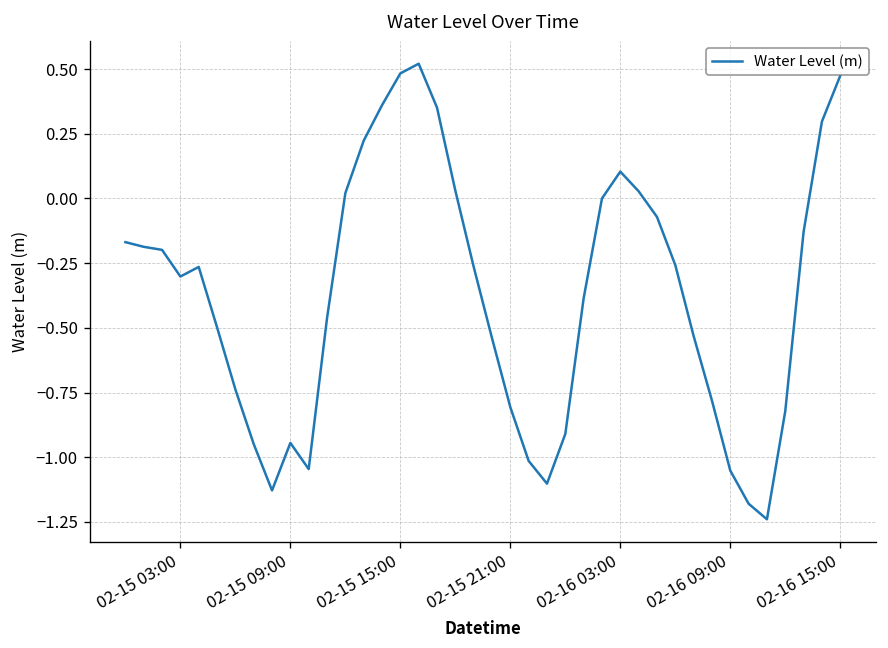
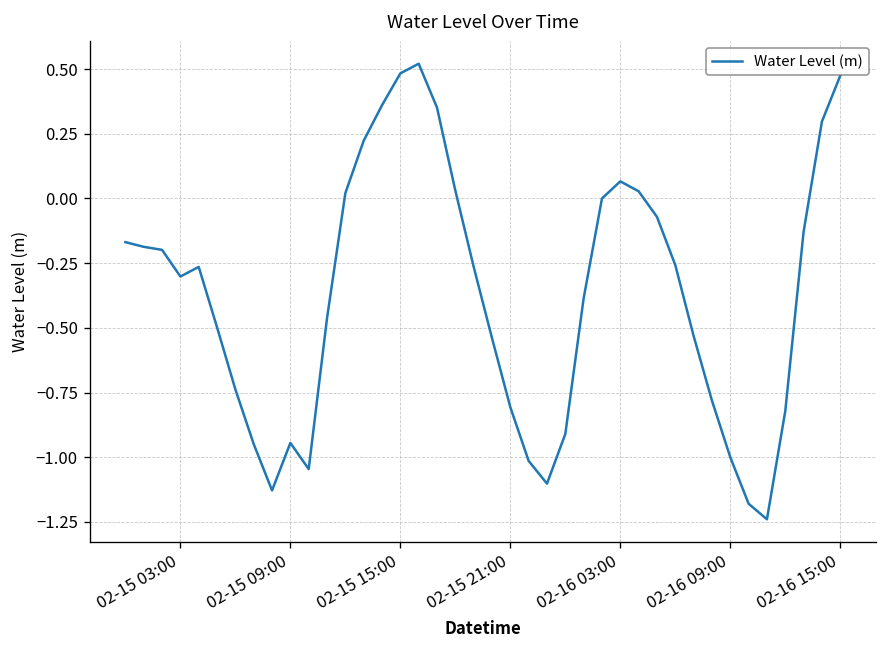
  {
    "02-15 03:00": -0.30,
    "02-15 09:00": -0.94,
    "02-15 15:00": 0.48,
    "02-15 21:00": -0.81,
-   "02-16 03:00": 0.10,
-   "02-16 09:00": -1.05
+   "02-16 03:00": 0.07,
+   "02-16 09:00": -1.00
  }
